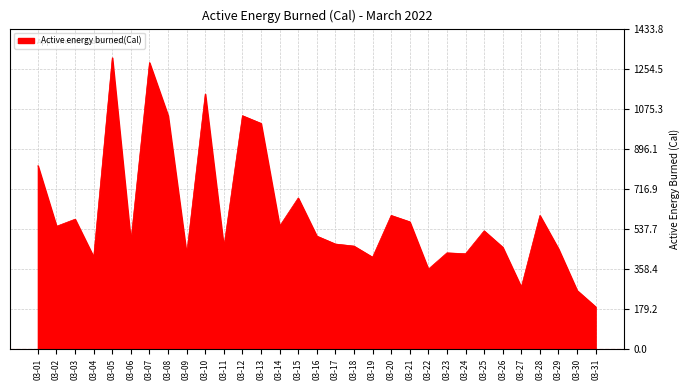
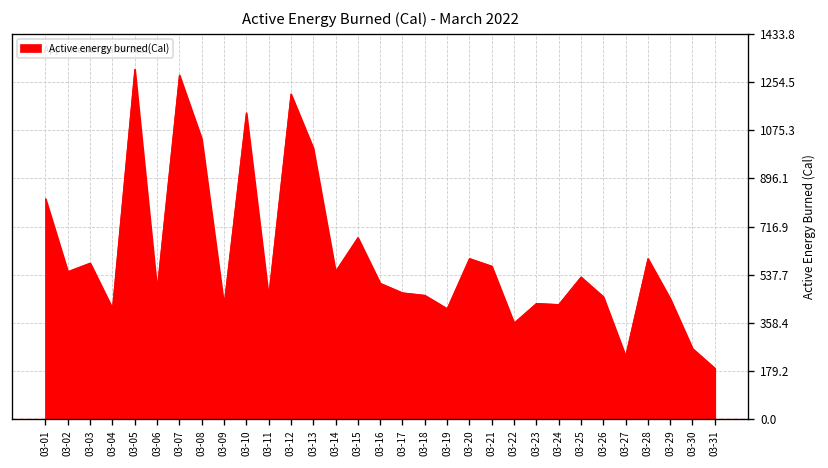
  {
    "03-01": 820,
    "03-02": 550,
    "03-03": 580,
    "03-04": 410,
    "03-06": 480,
    "03-07": 1280,
    "03-08": 1040,
    "03-09": 420,
    "03-10": 1140,
    "03-11": 460,
-   "03-12": 1040,
+   "03-12": 1210,
    "03-13": 1010,
    "03-14": 550,
    "03-15": 680,
    "03-16": 510,
    "03-17": 470,
    "03-18": 460,
    "03-19": 410,
    "03-20": 600,
    "03-21": 570,
    "03-22": 360,
    "03-23": 430,
    "03-24": 430,
    "03-25": 530,
    "03-26": 460,
-   "03-27": 280,
+   "03-27": 230,
    "03-28": 600,
    "03-29": 450,
    "03-30": 260,
    "03-31": 190
  }
